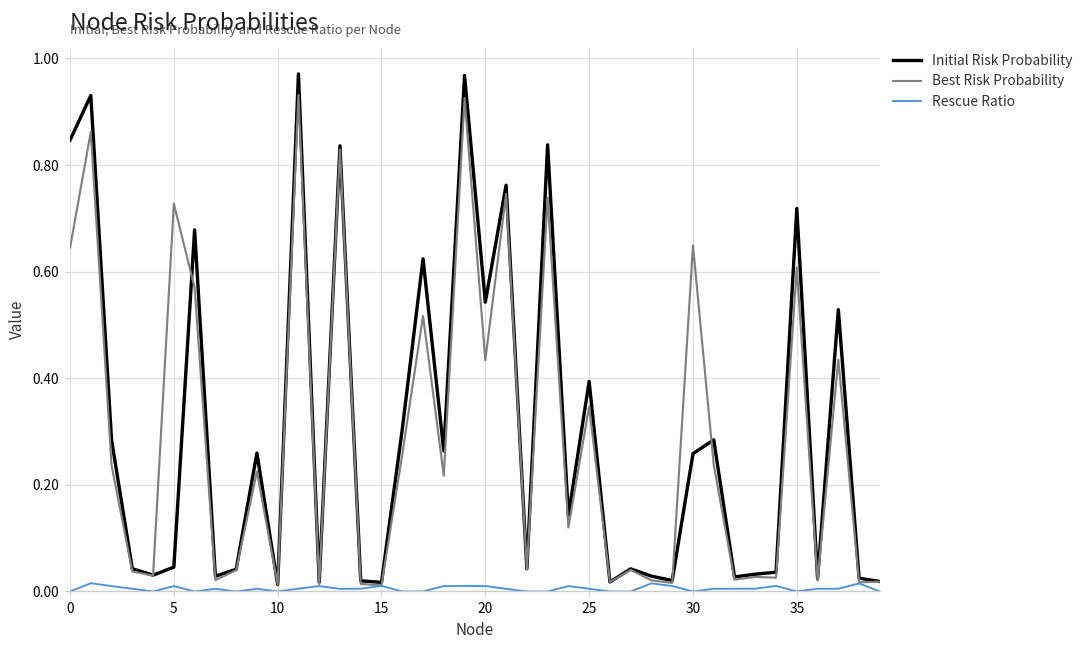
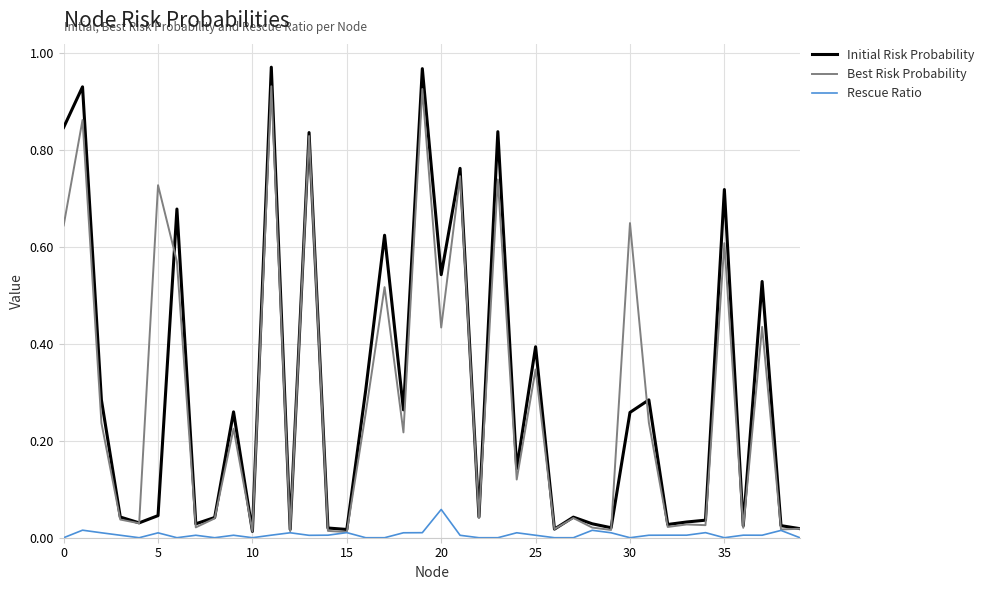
  {
    "Initial Risk Probability": {
      "0": 0.85,
      "5": 0.05,
      "15": 0.02,
      "20": 0.54,
      "25": 0.39,
      "30": 0.26,
      "35": 0.72
    },
    "Best Risk Probability": {
      "0": 0.64,
      "5": 0.73,
      "20": 0.43,
      "25": 0.35,
      "30": 0.65,
      "35": 0.61
    },
    "Rescue Ratio": {
      "0": 0.00,
      "5": 0.01,
      "10": 0.00,
-     "20": 0.01,
+     "20": 0.06,
      "25": 0.01,
      "30": 0.00,
      "35": 0.00
    }
  }
